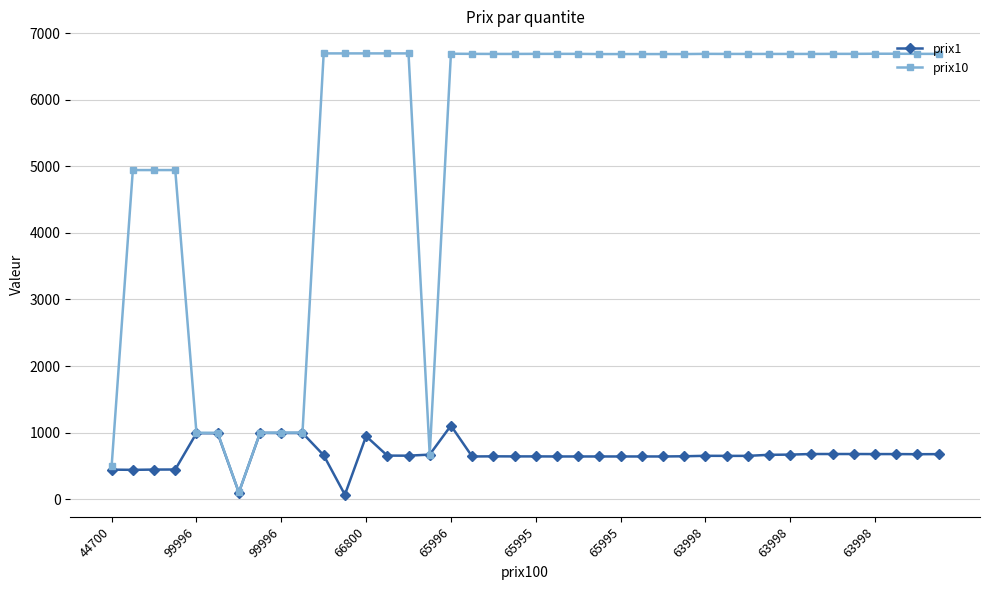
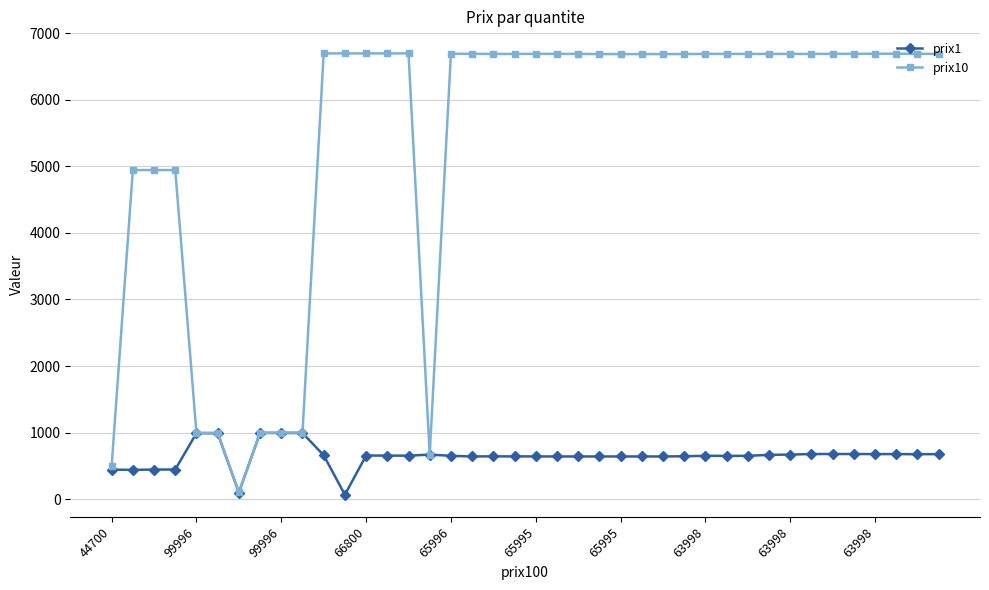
  {
    "prix1": {
      "44700": 400,
-     "66800": 900,
-     "65996": 1100
+     "66800": 700,
+     "65996": 700
    },
    "prix10": {
      "44700": 500,
      "66800": 6700,
      "65996": 6700
    }
  }
